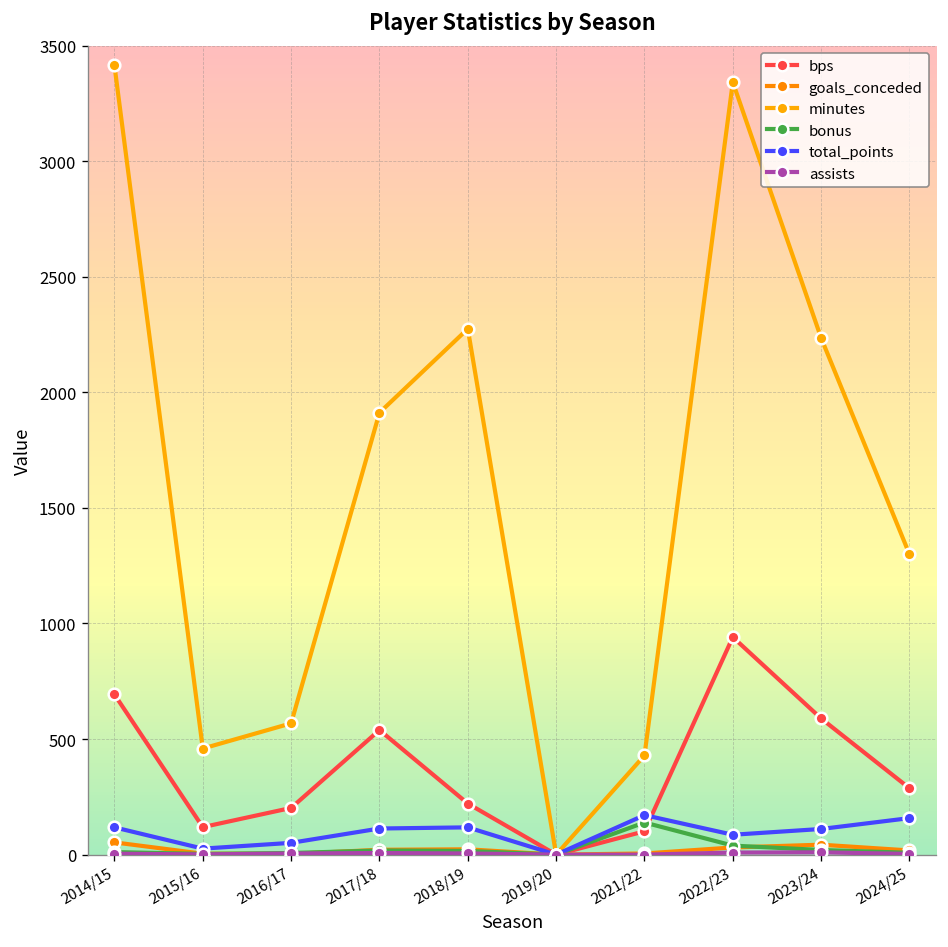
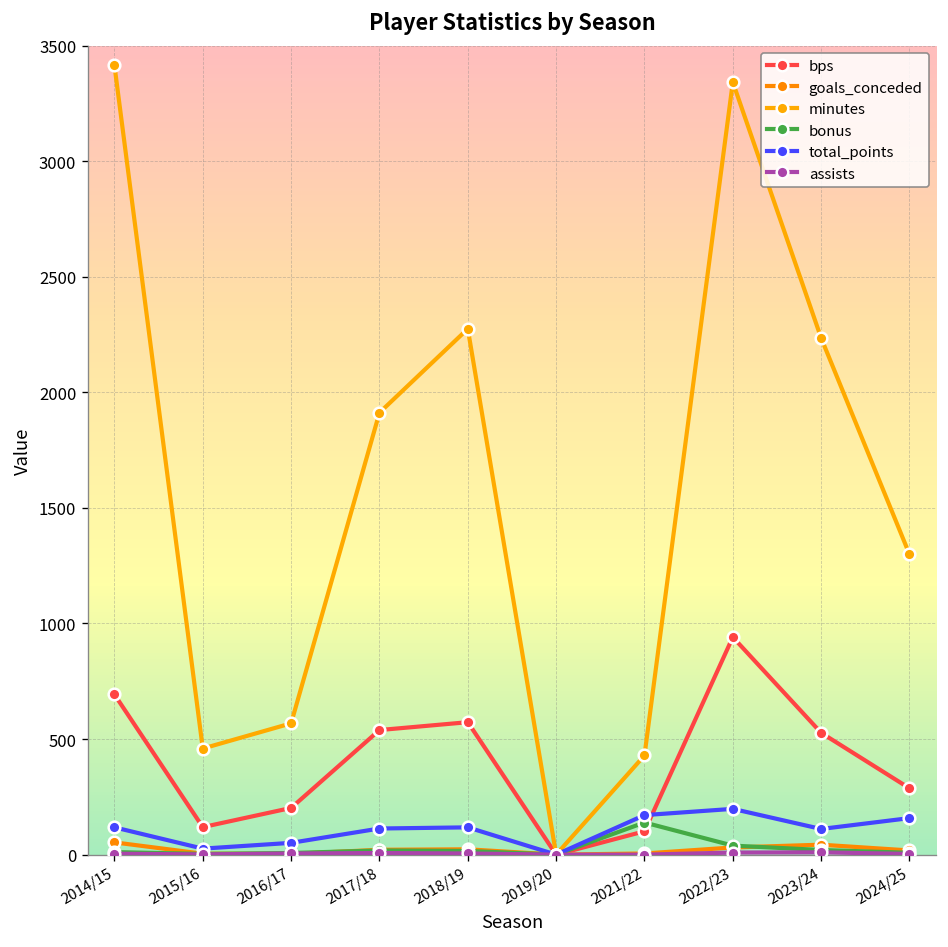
  {
    "bps": {
      "2014/15": 690,
      "2015/16": 120,
      "2016/17": 200,
      "2017/18": 540,
-     "2018/19": 220,
+     "2018/19": 570,
      "2021/22": 100,
      "2022/23": 940,
-     "2023/24": 590,
+     "2023/24": 530,
      "2024/25": 290
    },
    "bonus": {
      "2021/22": 140
    },
    "total_points": {
      "2014/15": 120,
      "2015/16": 30,
      "2016/17": 50,
      "2017/18": 110,
      "2018/19": 120,
      "2021/22": 170,
-     "2022/23": 90,
+     "2022/23": 200,
      "2023/24": 110,
      "2024/25": 160
    },
    "assists": {
      "2022/23": 10
    }
  }
